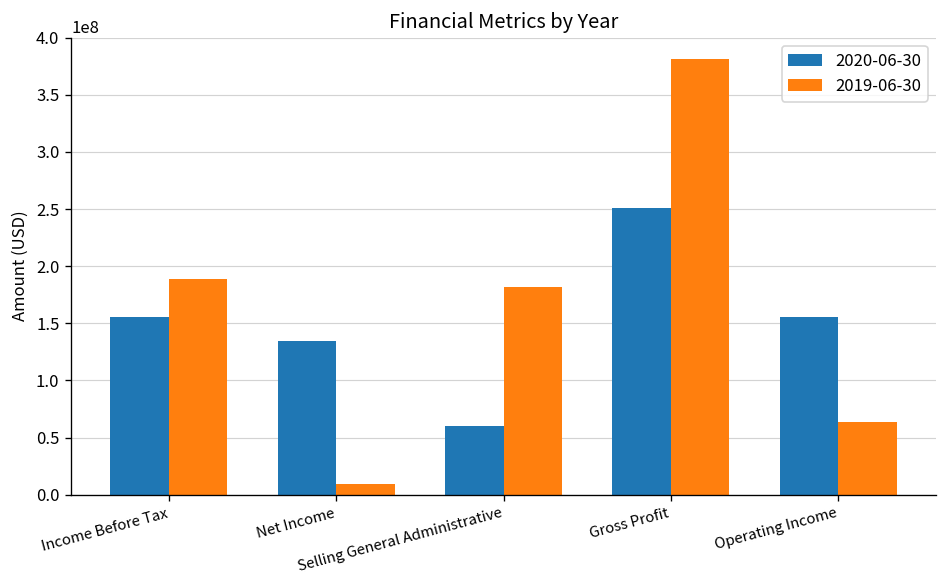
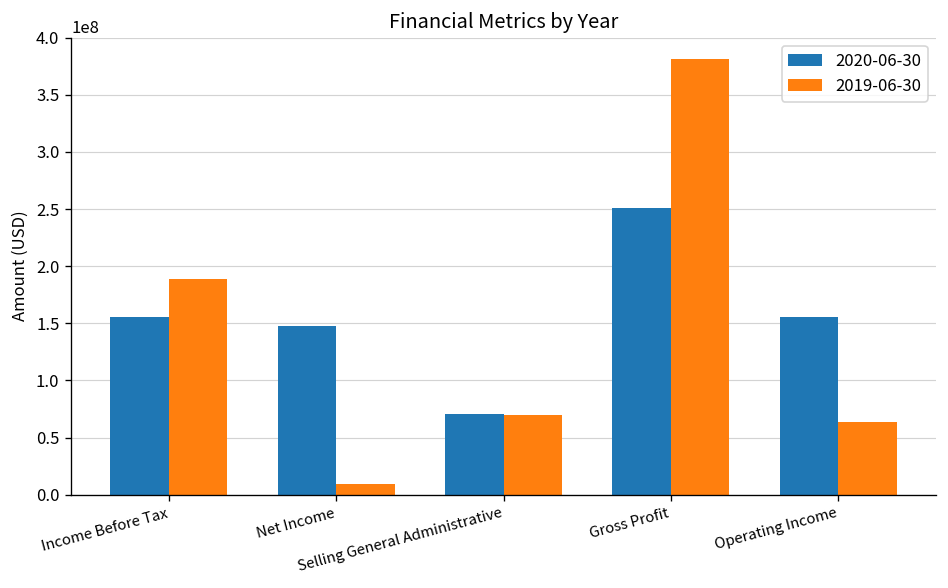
  {
    "2020-06-30": {
      "Income Before Tax": 160000000,
-     "Net Income": 130000000,
-     "Selling General Administrative": 60000000,
+     "Net Income": 150000000,
+     "Selling General Administrative": 70000000,
      "Gross Profit": 250000000,
      "Operating Income": 160000000
    },
    "2019-06-30": {
      "Income Before Tax": 190000000,
      "Net Income": 10000000,
-     "Selling General Administrative": 180000000,
+     "Selling General Administrative": 70000000,
      "Gross Profit": 380000000,
      "Operating Income": 60000000
    }
  }
